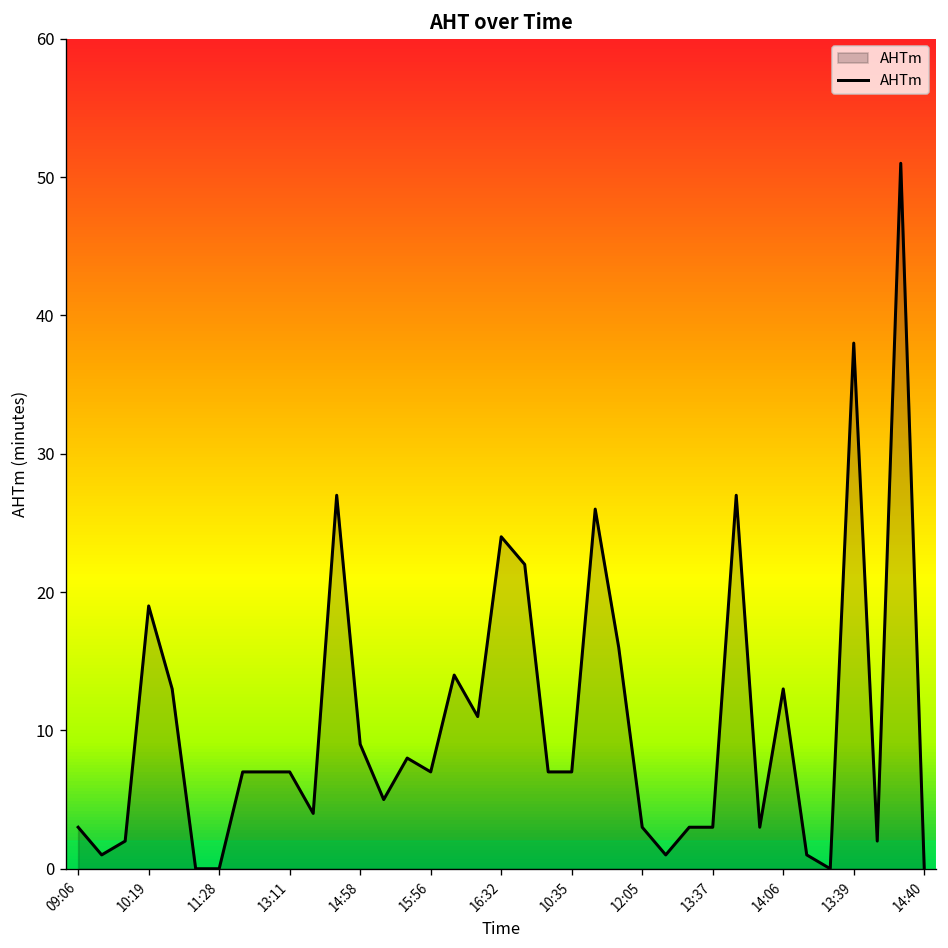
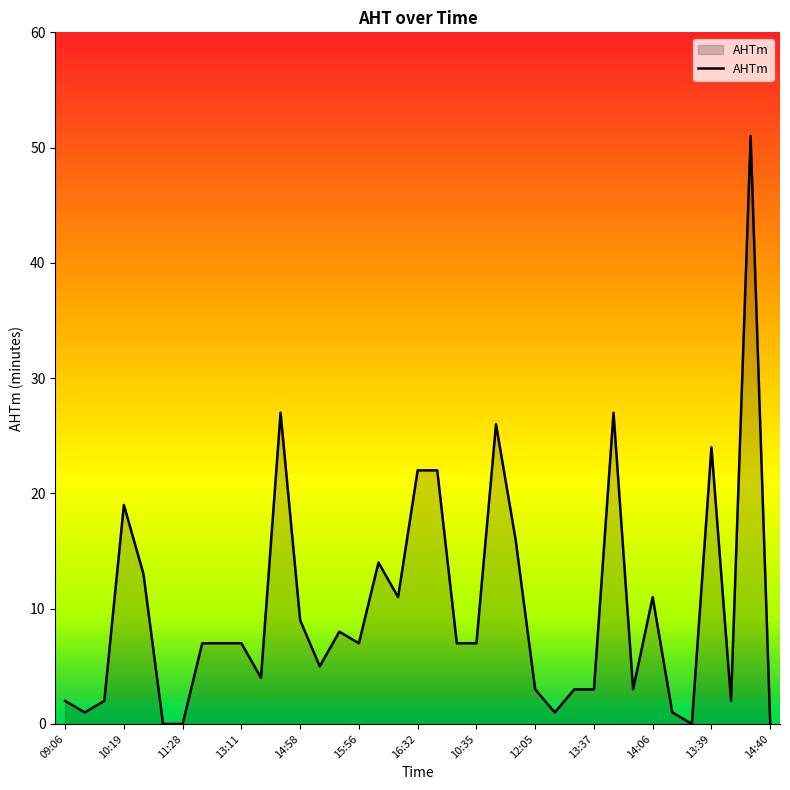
  {
-   "09:06": 3,
+   "09:06": 2,
    "10:19": 19,
    "11:28": 0,
    "13:11": 7,
    "14:58": 9,
    "15:56": 7,
-   "16:32": 24,
+   "16:32": 22,
    "10:35": 7,
    "12:05": 3,
    "13:37": 3,
-   "14:06": 13,
-   "13:39": 38,
+   "14:06": 11,
+   "13:39": 24,
    "14:40": 0
  }
